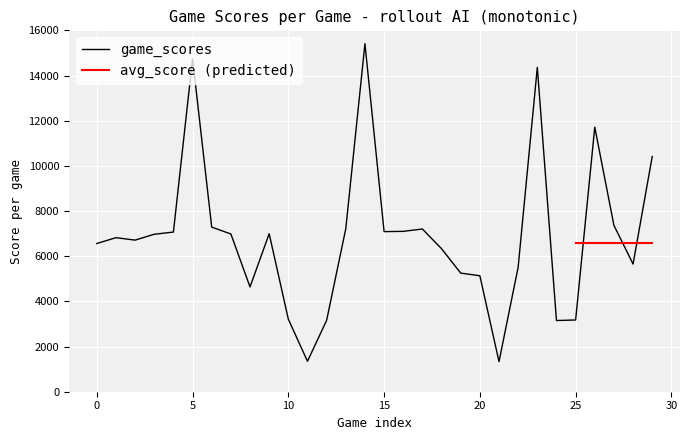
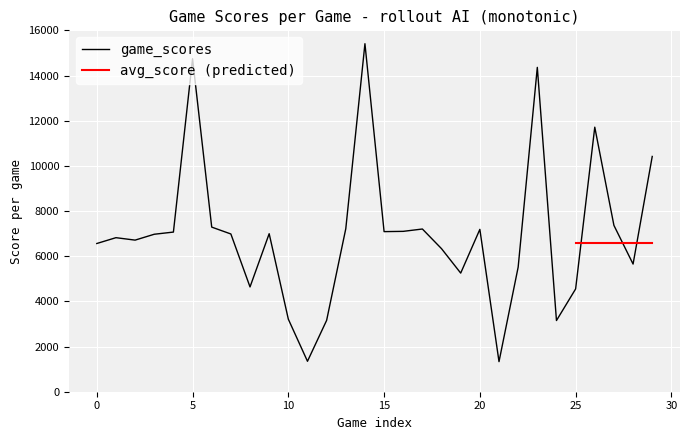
  {
    "game_scores": {
      "0": 6600,
      "10": 3200,
      "15": 7100,
-     "20": 5100,
-     "25": 3200
+     "20": 7200,
+     "25": 4600
    },
    "avg_score (predicted)": {
      "25": 6600
    }
  }
